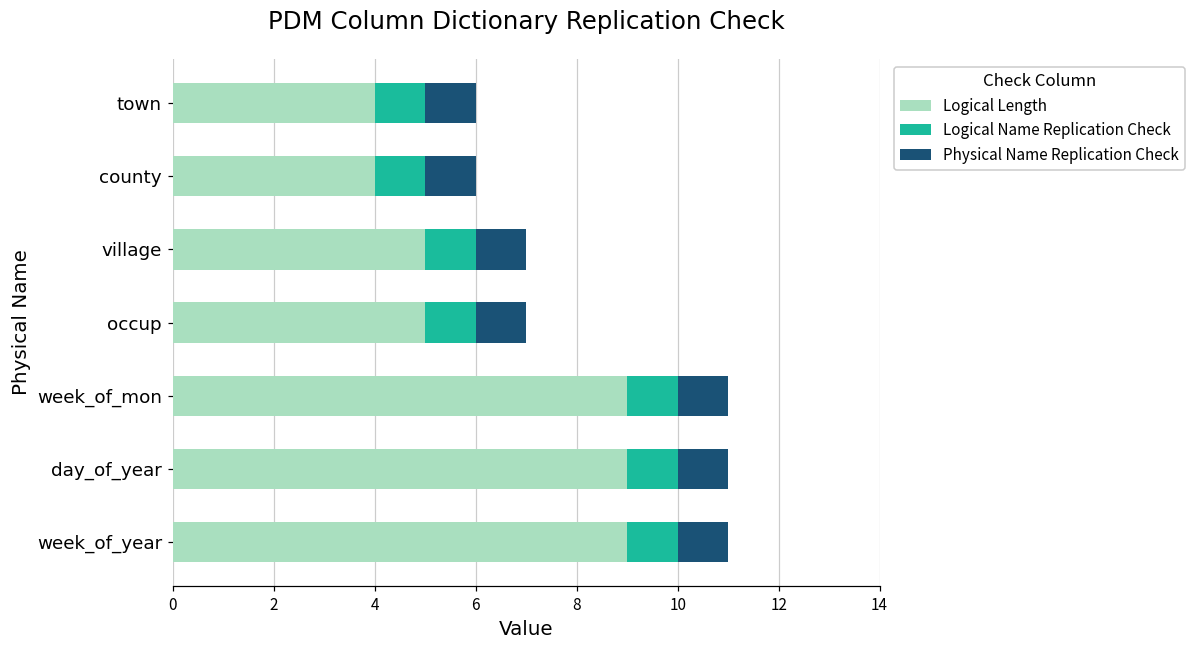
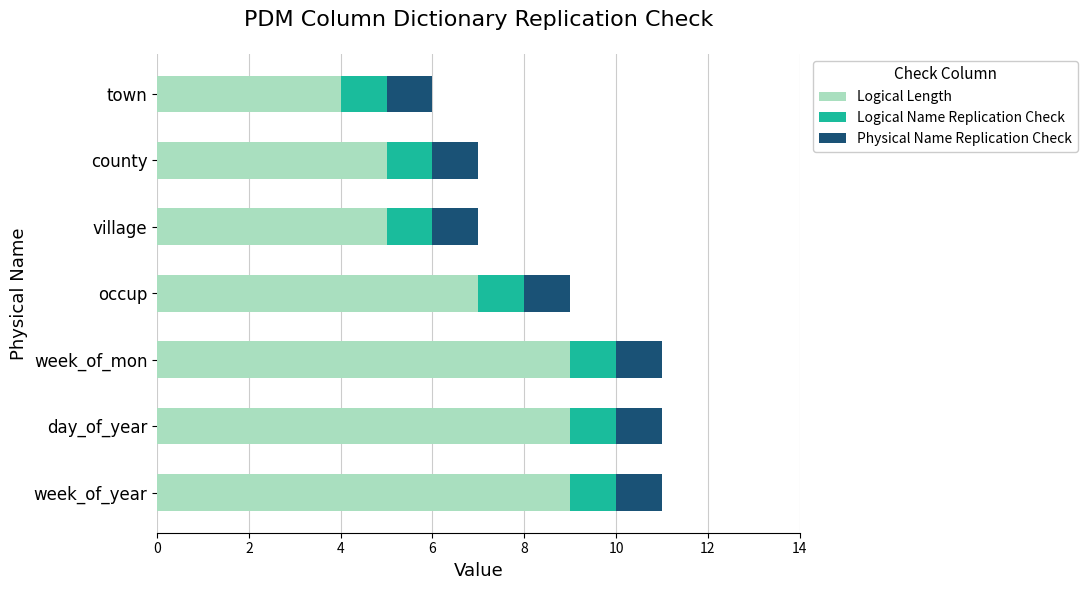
  {
    "Logical Length": {
      "town": 4,
-     "county": 4,
+     "county": 5,
      "village": 5,
-     "occup": 5,
+     "occup": 7,
      "week_of_mon": 9,
      "day_of_year": 9,
      "week_of_year": 9
    },
    "Logical Name Replication Check": {
      "town": 1,
      "county": 1,
      "village": 1,
      "occup": 1,
      "week_of_mon": 1,
      "day_of_year": 1,
      "week_of_year": 1
    },
    "Physical Name Replication Check": {
      "town": 1,
      "county": 1,
      "village": 1,
      "occup": 1,
      "week_of_mon": 1,
      "day_of_year": 1,
      "week_of_year": 1
    }
  }
